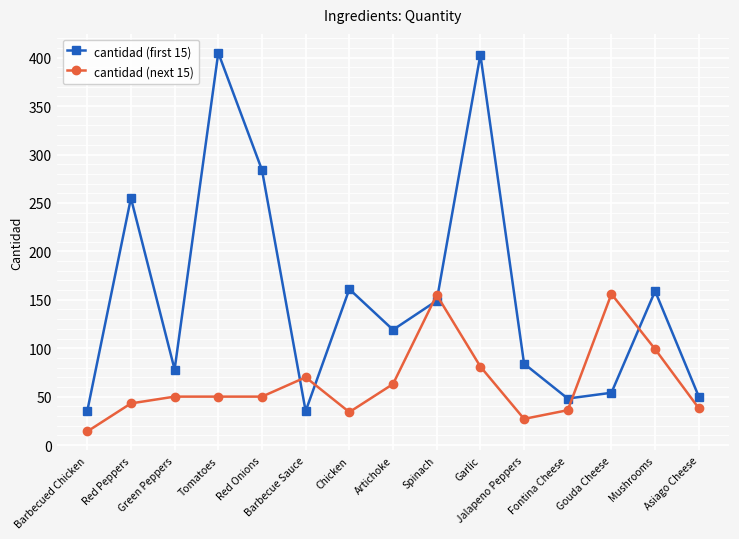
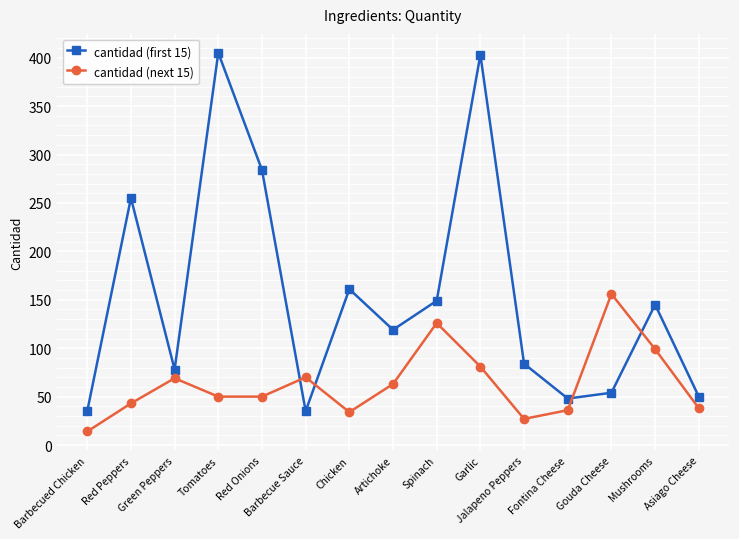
  {
    "cantidad (first 15)": {
      "Barbecued Chicken": 40,
      "Red Peppers": 260,
      "Green Peppers": 80,
      "Tomatoes": 410,
      "Red Onions": 280,
      "Barbecue Sauce": 40,
      "Chicken": 160,
      "Artichoke": 120,
      "Spinach": 150,
      "Garlic": 400,
      "Jalapeno Peppers": 80,
      "Fontina Cheese": 50,
      "Gouda Cheese": 50,
-     "Mushrooms": 160,
+     "Mushrooms": 150,
      "Asiago Cheese": 50
    },
    "cantidad (next 15)": {
      "Barbecued Chicken": 10,
      "Red Peppers": 40,
-     "Green Peppers": 50,
+     "Green Peppers": 70,
      "Tomatoes": 50,
      "Red Onions": 50,
      "Barbecue Sauce": 70,
      "Chicken": 30,
      "Artichoke": 60,
-     "Spinach": 160,
+     "Spinach": 130,
      "Garlic": 80,
      "Jalapeno Peppers": 30,
      "Fontina Cheese": 40,
      "Gouda Cheese": 160,
      "Mushrooms": 100,
      "Asiago Cheese": 40
    }
  }
